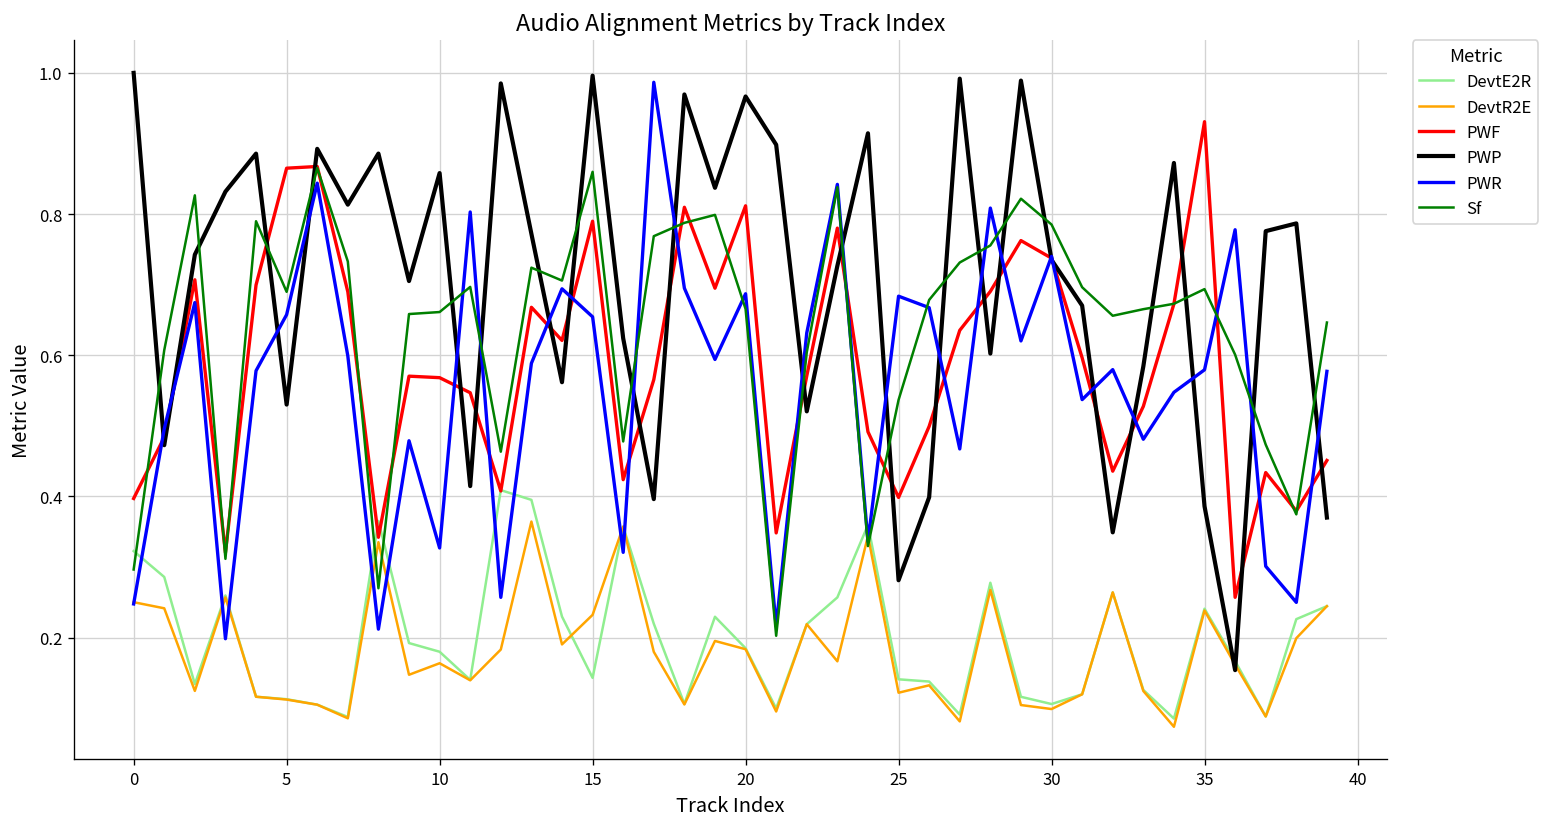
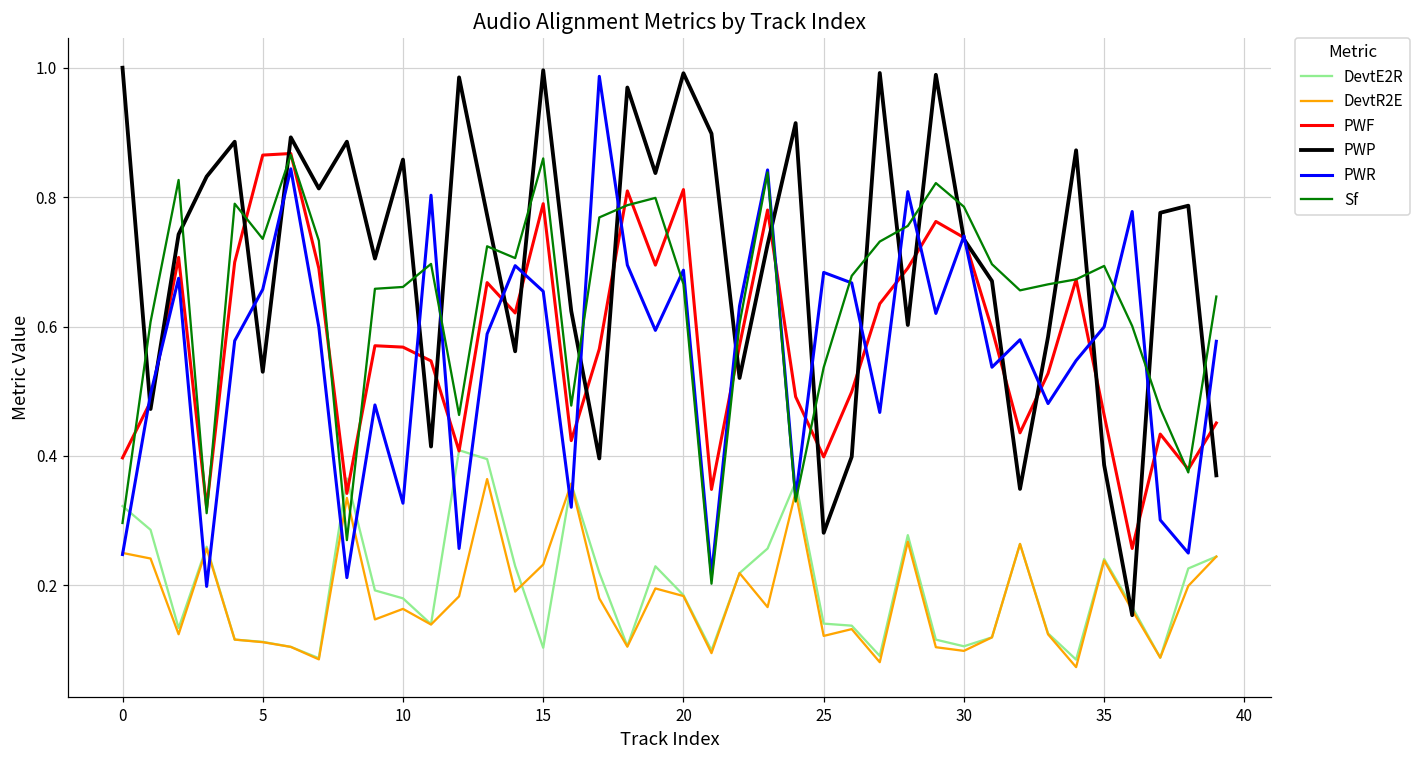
  {
    "DevtE2R": {
      "0": 0.32,
      "10": 0.18,
-     "15": 0.14,
+     "15": 0.10,
      "25": 0.14,
      "30": 0.11
    },
    "DevtR2E": {
      "10": 0.16,
      "15": 0.23,
      "25": 0.12,
      "30": 0.10
    },
    "PWF": {
      "0": 0.40,
      "5": 0.86,
      "10": 0.57,
      "15": 0.79,
      "20": 0.81,
      "25": 0.40,
-     "35": 0.93
+     "35": 0.46
    },
    "PWP": {
      "0": 1.00,
      "5": 0.53,
      "10": 0.86,
      "15": 1.00,
-     "20": 0.97,
+     "20": 0.99,
      "25": 0.28,
      "35": 0.39
    },
    "PWR": {
      "5": 0.66,
      "10": 0.33,
      "15": 0.65,
      "20": 0.69,
      "25": 0.68,
-     "35": 0.58
+     "35": 0.60
    },
    "Sf": {
      "0": 0.30,
-     "5": 0.69,
+     "5": 0.74,
      "10": 0.66,
      "15": 0.86,
      "20": 0.67,
      "25": 0.54,
      "30": 0.79,
      "35": 0.69
    }
  }
